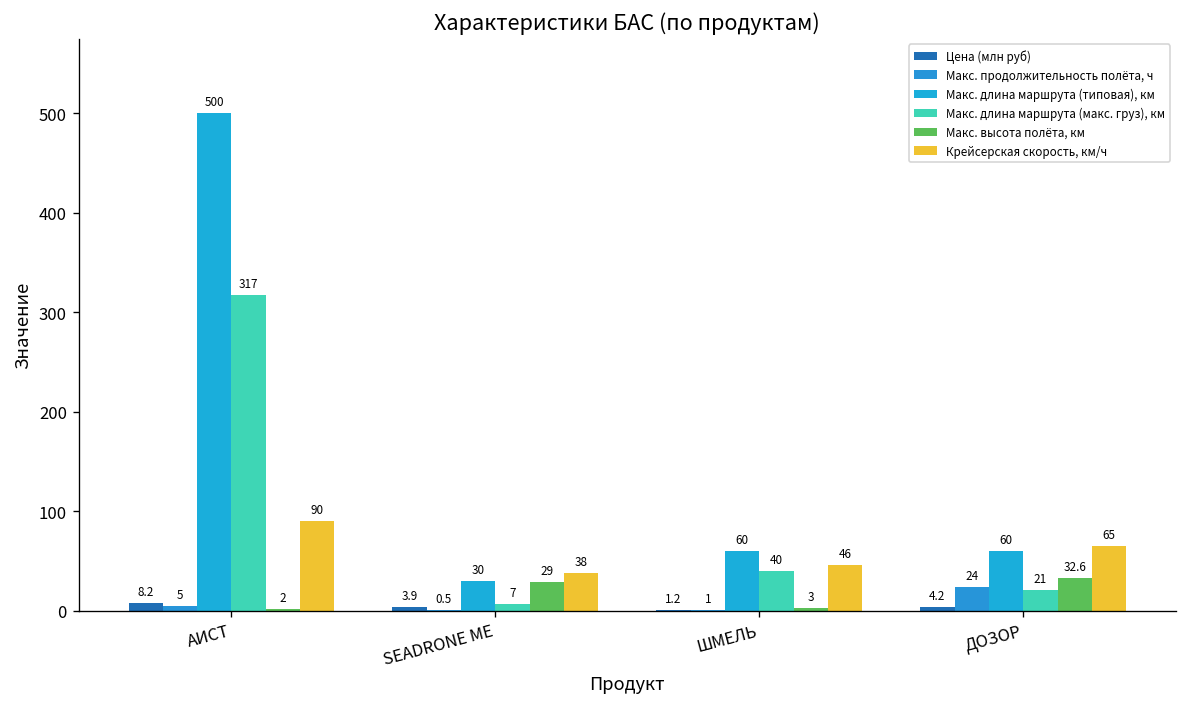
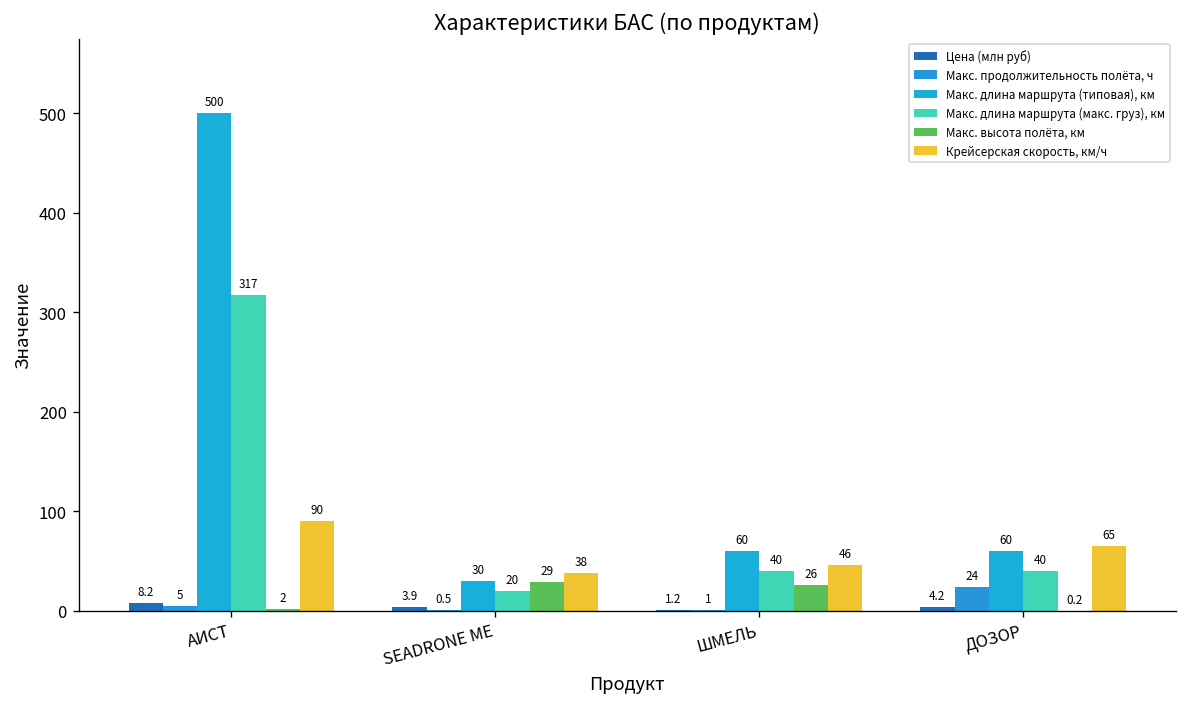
  {
    "Макс. длина маршрута (макс. груз), км": {
      "АИСТ": 317,
-     "SEADRONE ME": 7,
+     "SEADRONE ME": 20,
      "ШМЕЛЬ": 40,
-     "ДОЗОР": 21
+     "ДОЗОР": 40
    },
    "Макс. высота полёта, км": {
      "АИСТ": 2,
      "SEADRONE ME": 29,
-     "ШМЕЛЬ": 3,
-     "ДОЗОР": 32.6
+     "ШМЕЛЬ": 26,
+     "ДОЗОР": 0.2
    },
    "Крейсерская скорость, км/ч": {
      "АИСТ": 90,
      "SEADRONE ME": 38,
      "ШМЕЛЬ": 46,
      "ДОЗОР": 65
    }
  }
